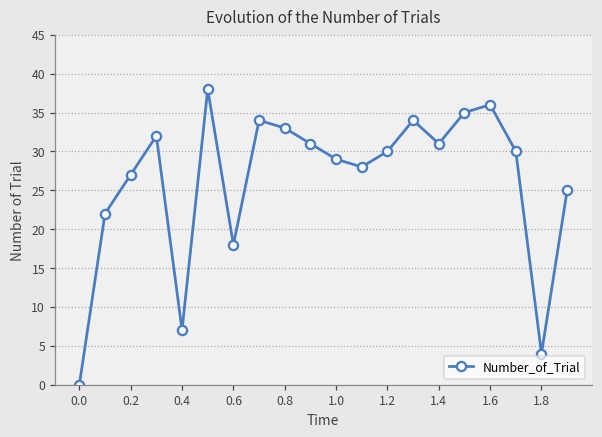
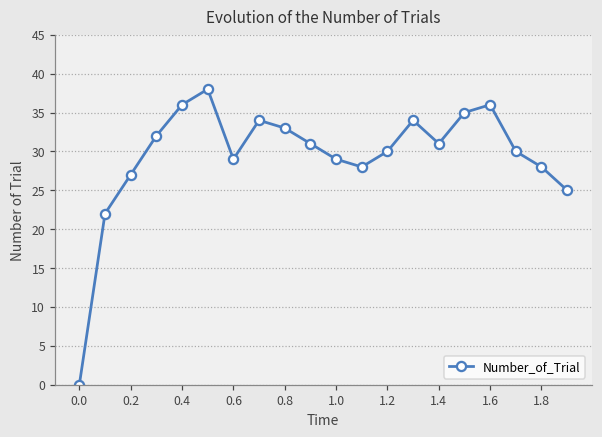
  {
    "0.0": 0,
    "0.2": 27,
-   "0.4": 7,
-   "0.6": 18,
+   "0.4": 36,
+   "0.6": 29,
    "0.8": 33,
    "1.0": 29,
    "1.2": 30,
    "1.4": 31,
    "1.6": 36,
-   "1.8": 4
+   "1.8": 28
  }
